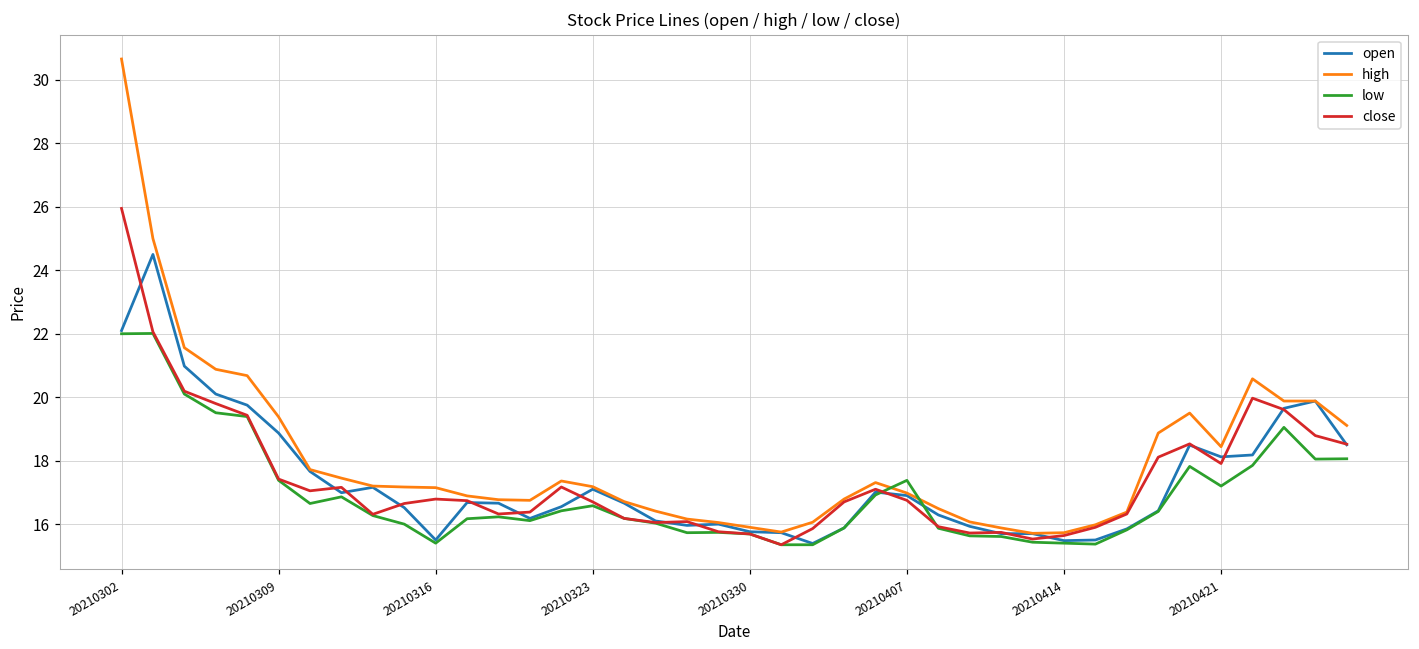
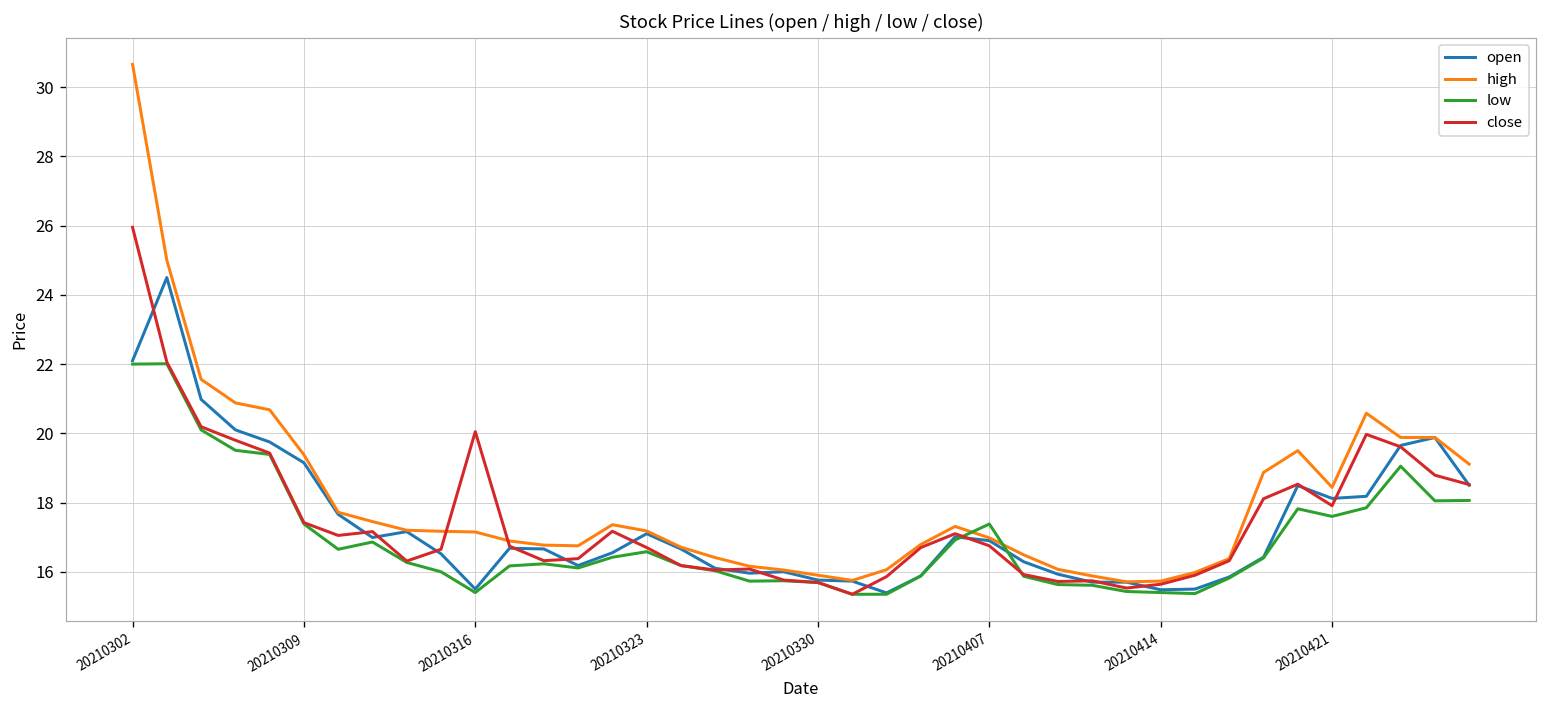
  {
    "open": {
      "20210302": 22.1,
-     "20210309": 18.9,
+     "20210309": 19.2,
      "20210316": 15.5,
      "20210421": 18.1
    },
    "high": {
      "20210302": 30.7,
      "20210309": 19.4,
      "20210316": 17.2,
      "20210330": 15.9,
      "20210414": 15.7,
      "20210421": 18.4
    },
    "low": {
      "20210302": 22.0,
      "20210316": 15.4,
      "20210323": 16.6,
      "20210407": 17.4,
-     "20210421": 17.2
+     "20210421": 17.6
    },
    "close": {
      "20210302": 26.0,
-     "20210316": 16.8,
+     "20210316": 20.1,
      "20210323": 16.7,
      "20210407": 16.8,
      "20210414": 15.6,
      "20210421": 17.9
    }
  }
